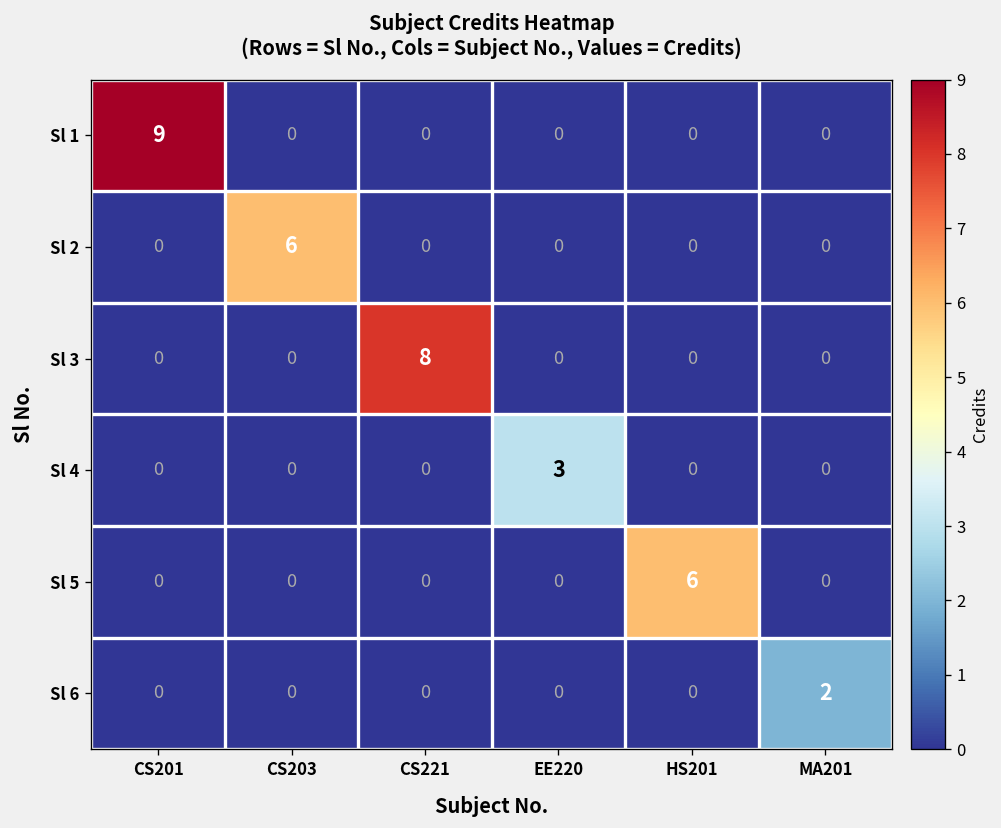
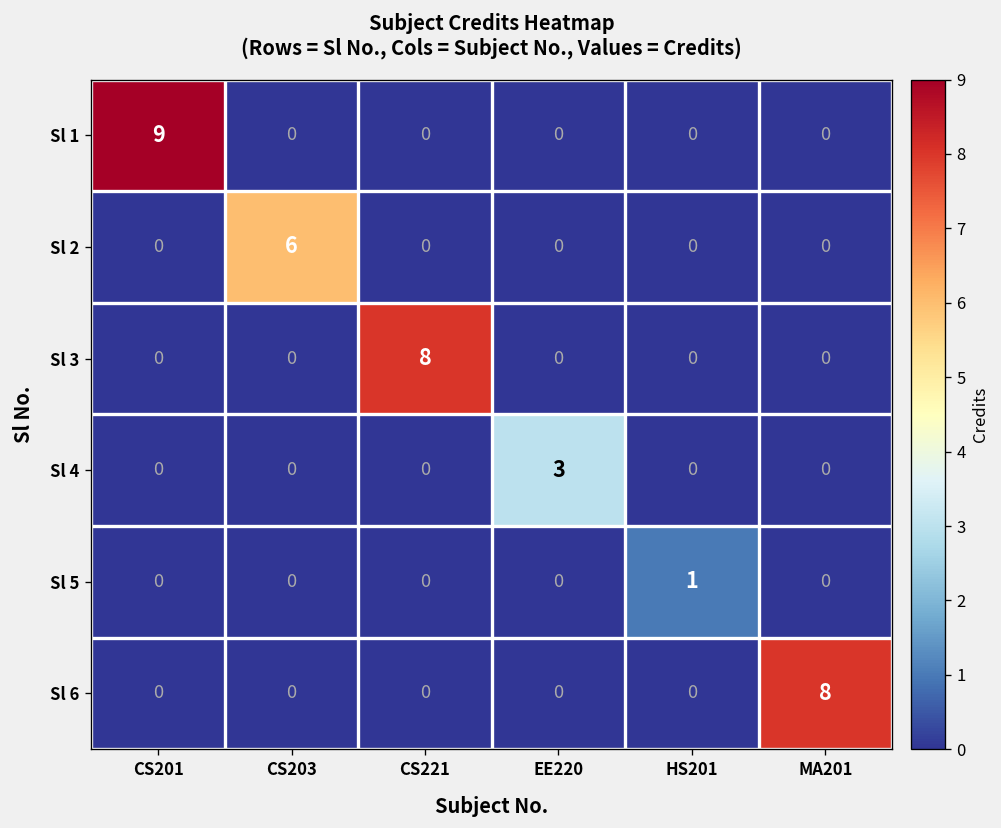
  {
    "Sl 1": {
      "CS201": 9,
      "CS203": 0,
      "CS221": 0,
      "EE220": 0,
      "HS201": 0,
      "MA201": 0
    },
    "Sl 2": {
      "CS201": 0,
      "CS203": 6,
      "CS221": 0,
      "EE220": 0,
      "HS201": 0,
      "MA201": 0
    },
    "Sl 3": {
      "CS201": 0,
      "CS203": 0,
      "CS221": 8,
      "EE220": 0,
      "HS201": 0,
      "MA201": 0
    },
    "Sl 4": {
      "CS201": 0,
      "CS203": 0,
      "CS221": 0,
      "EE220": 3,
      "HS201": 0,
      "MA201": 0
    },
    "Sl 5": {
      "CS201": 0,
      "CS203": 0,
      "CS221": 0,
      "EE220": 0,
-     "HS201": 6,
+     "HS201": 1,
      "MA201": 0
    },
    "Sl 6": {
      "CS201": 0,
      "CS203": 0,
      "CS221": 0,
      "EE220": 0,
      "HS201": 0,
-     "MA201": 2
+     "MA201": 8
    }
  }
